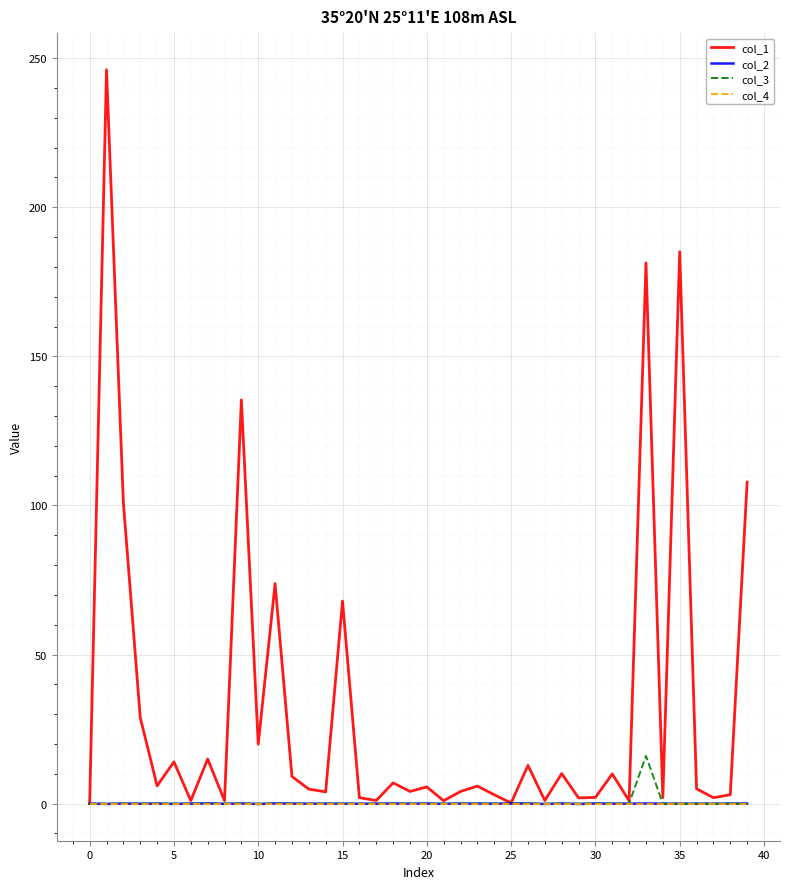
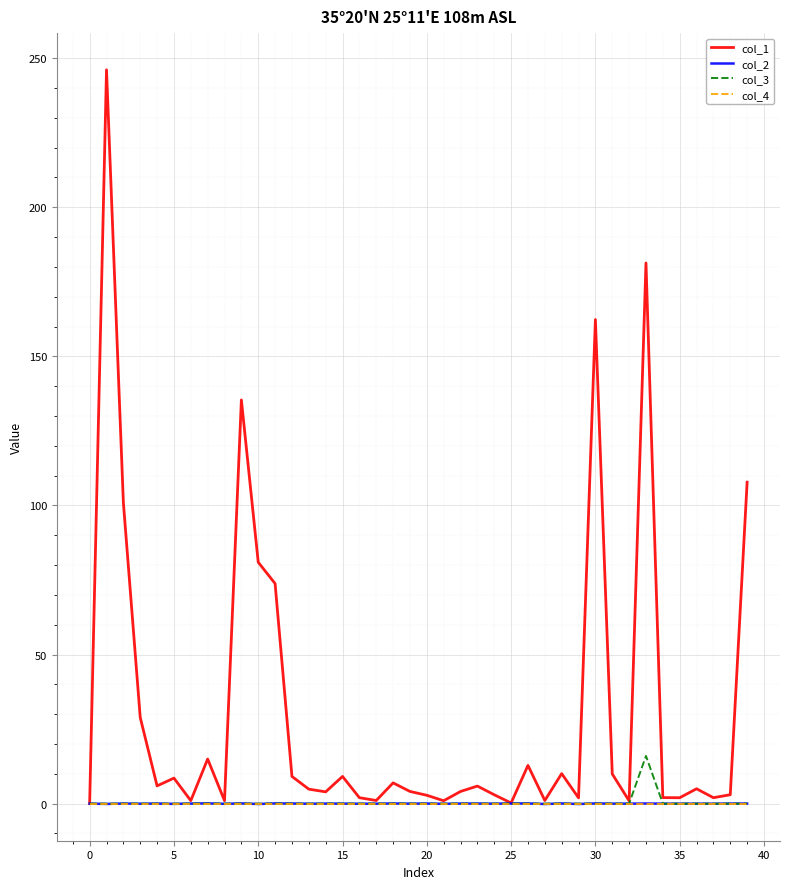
  {
    "col_1": {
-     "5": 14,
-     "10": 20,
-     "15": 68,
-     "20": 6,
-     "30": 2,
-     "35": 185
+     "5": 9,
+     "10": 81,
+     "15": 9,
+     "20": 3,
+     "30": 162,
+     "35": 2
    }
  }
